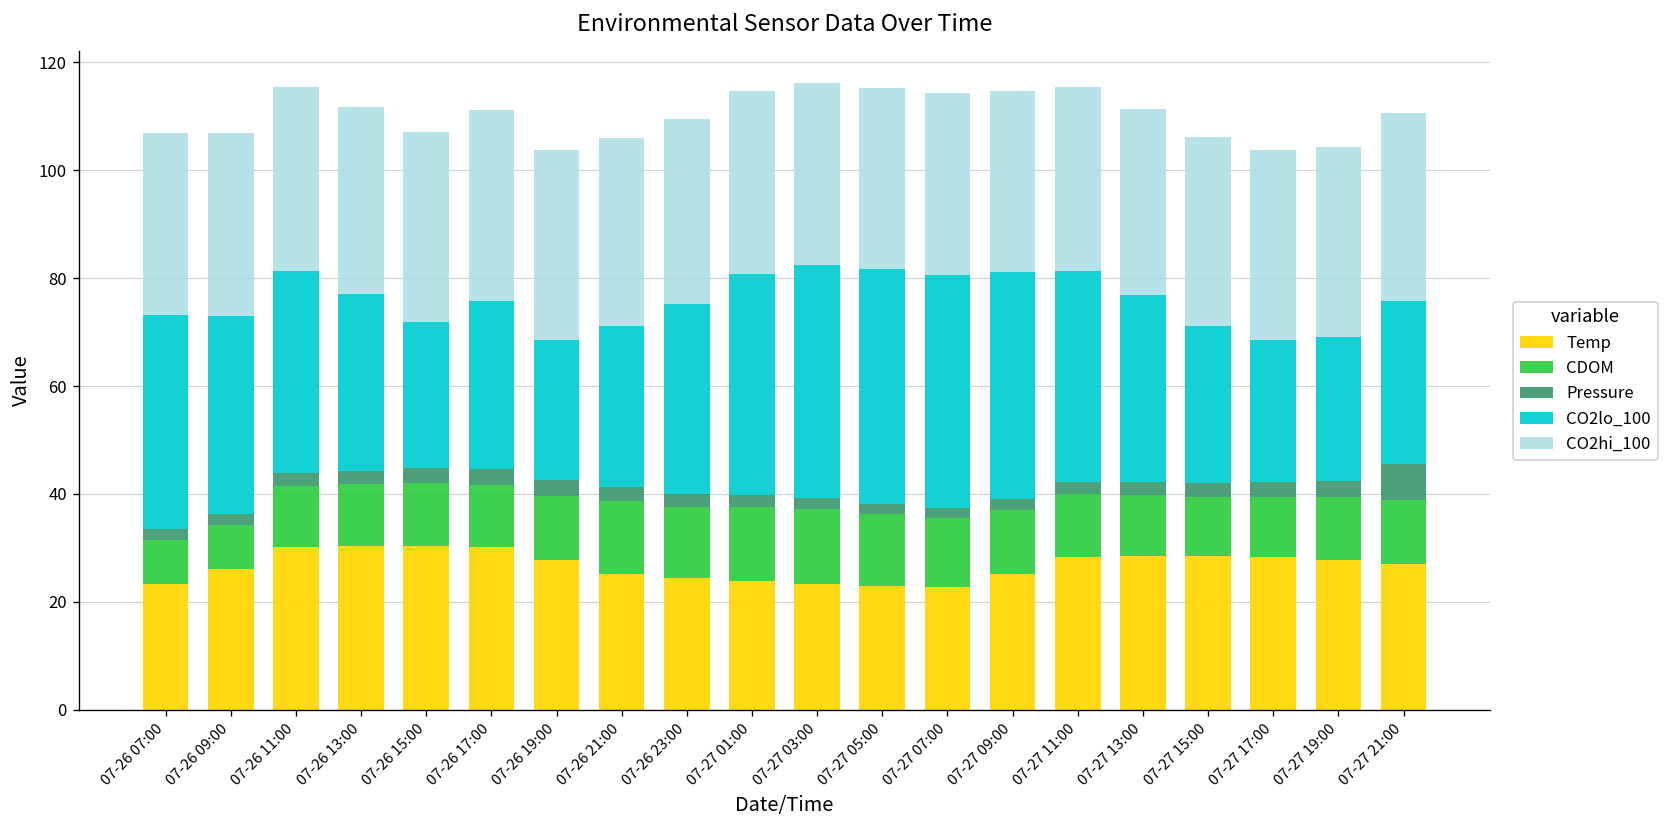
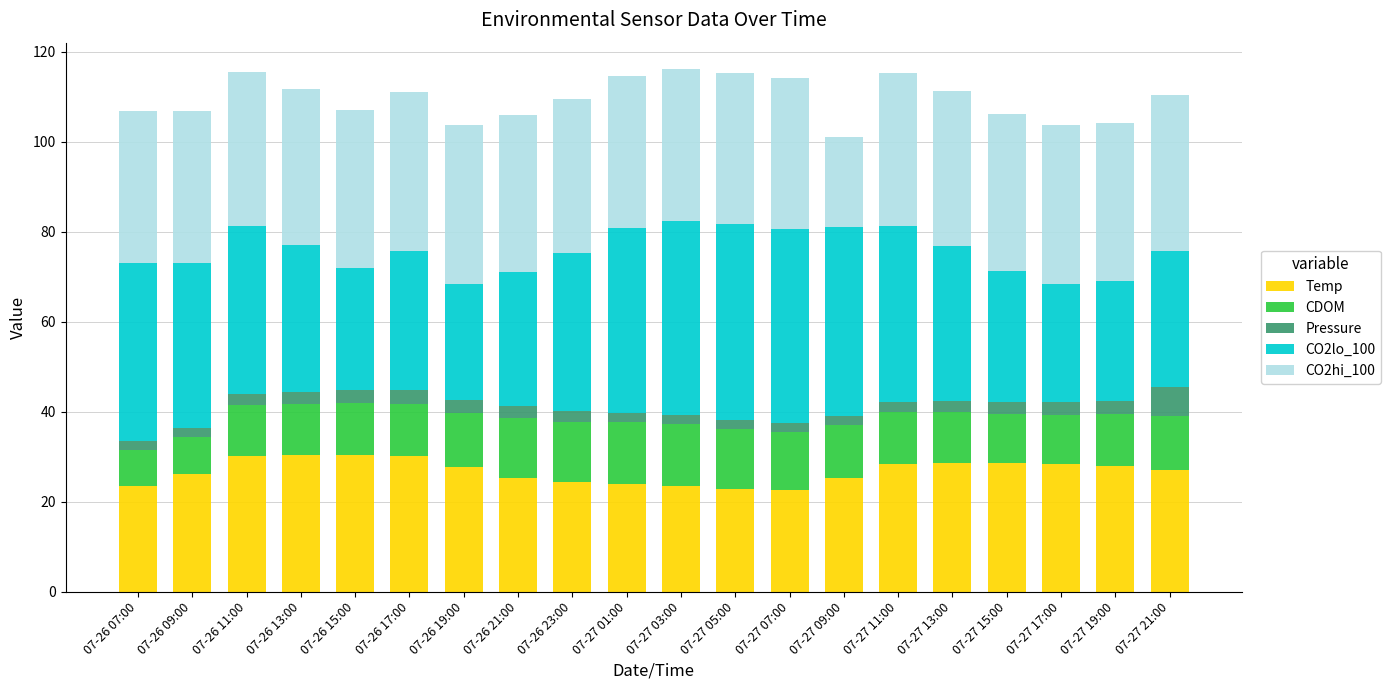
  {
    "Temp": {
      "07-26 07:00": 23,
      "07-26 09:00": 26,
      "07-26 11:00": 30,
      "07-26 13:00": 30,
      "07-26 15:00": 30,
      "07-26 17:00": 30,
      "07-26 19:00": 28,
      "07-26 21:00": 25,
      "07-26 23:00": 24,
      "07-27 01:00": 24,
      "07-27 03:00": 23,
      "07-27 05:00": 23,
      "07-27 07:00": 23,
      "07-27 09:00": 25,
      "07-27 11:00": 28,
      "07-27 13:00": 29,
      "07-27 15:00": 29,
      "07-27 17:00": 28,
      "07-27 19:00": 28,
      "07-27 21:00": 27
    },
    "CDOM": {
      "07-26 07:00": 8,
      "07-26 09:00": 8,
      "07-26 11:00": 11,
      "07-26 13:00": 11,
      "07-26 15:00": 12,
      "07-26 17:00": 12,
      "07-26 19:00": 12,
      "07-26 21:00": 13,
      "07-26 23:00": 13,
      "07-27 01:00": 14,
      "07-27 03:00": 14,
      "07-27 05:00": 13,
      "07-27 07:00": 13,
      "07-27 09:00": 12,
      "07-27 11:00": 12,
      "07-27 13:00": 11,
      "07-27 15:00": 11,
      "07-27 17:00": 11,
      "07-27 19:00": 12,
      "07-27 21:00": 12
    },
    "Pressure": {
      "07-26 07:00": 2,
      "07-26 09:00": 2,
      "07-26 11:00": 2,
      "07-26 13:00": 3,
      "07-26 15:00": 3,
      "07-26 17:00": 3,
      "07-26 19:00": 3,
      "07-26 21:00": 3,
      "07-26 23:00": 2,
      "07-27 01:00": 2,
      "07-27 03:00": 2,
      "07-27 05:00": 2,
      "07-27 07:00": 2,
      "07-27 09:00": 2,
      "07-27 11:00": 2,
      "07-27 13:00": 2,
      "07-27 15:00": 3,
      "07-27 17:00": 3,
      "07-27 19:00": 3,
      "07-27 21:00": 7
    },
    "CO2lo_100": {
      "07-26 07:00": 40,
      "07-26 09:00": 37,
      "07-26 11:00": 37,
      "07-26 13:00": 33,
      "07-26 15:00": 27,
      "07-26 17:00": 31,
      "07-26 19:00": 26,
      "07-26 21:00": 30,
      "07-26 23:00": 35,
      "07-27 01:00": 41,
      "07-27 03:00": 43,
      "07-27 05:00": 43,
      "07-27 07:00": 43,
      "07-27 09:00": 42,
      "07-27 11:00": 39,
      "07-27 13:00": 35,
      "07-27 15:00": 29,
      "07-27 17:00": 26,
      "07-27 19:00": 27,
      "07-27 21:00": 30
    },
    "CO2hi_100": {
      "07-26 07:00": 34,
      "07-26 09:00": 34,
      "07-26 11:00": 34,
      "07-26 13:00": 35,
      "07-26 15:00": 35,
      "07-26 17:00": 35,
      "07-26 19:00": 35,
      "07-26 21:00": 35,
      "07-26 23:00": 34,
      "07-27 01:00": 34,
      "07-27 03:00": 34,
      "07-27 05:00": 34,
      "07-27 07:00": 34,
-     "07-27 09:00": 34,
+     "07-27 09:00": 20,
      "07-27 11:00": 34,
      "07-27 13:00": 35,
      "07-27 15:00": 35,
      "07-27 17:00": 35,
      "07-27 19:00": 35,
      "07-27 21:00": 35
    }
  }
